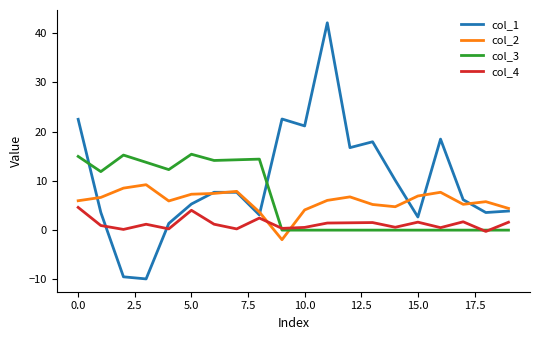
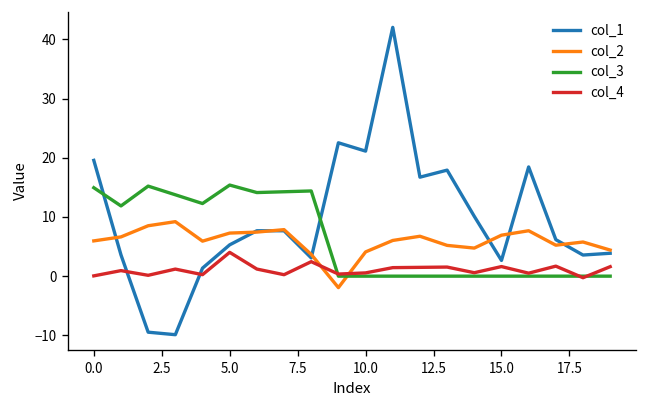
  {
    "col_1": {
-     "0.0": 22,
+     "0.0": 20,
      "5.0": 5,
      "10.0": 21,
      "15.0": 3
    },
    "col_2": {
      "0.0": 6,
      "5.0": 7,
      "10.0": 4,
      "15.0": 7
    },
    "col_3": {
      "0.0": 15,
      "5.0": 15,
      "10.0": 0,
      "15.0": 0
    },
    "col_4": {
-     "0.0": 5,
+     "0.0": 0,
      "5.0": 4,
      "10.0": 1,
      "15.0": 2
    }
  }
